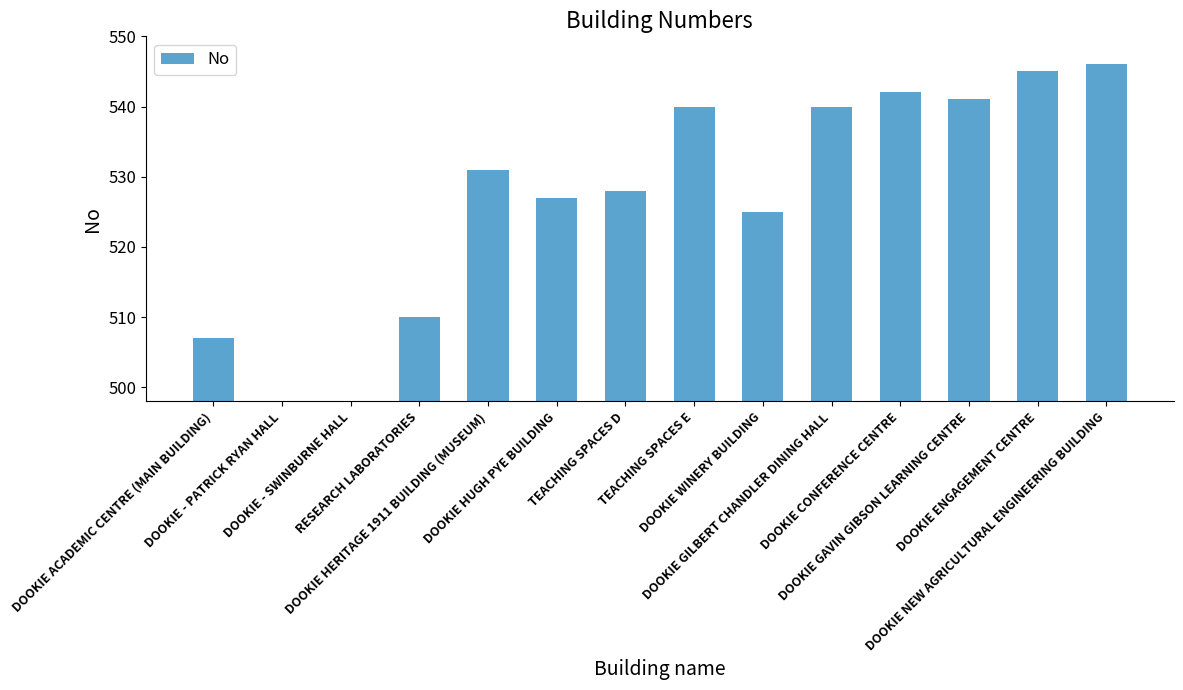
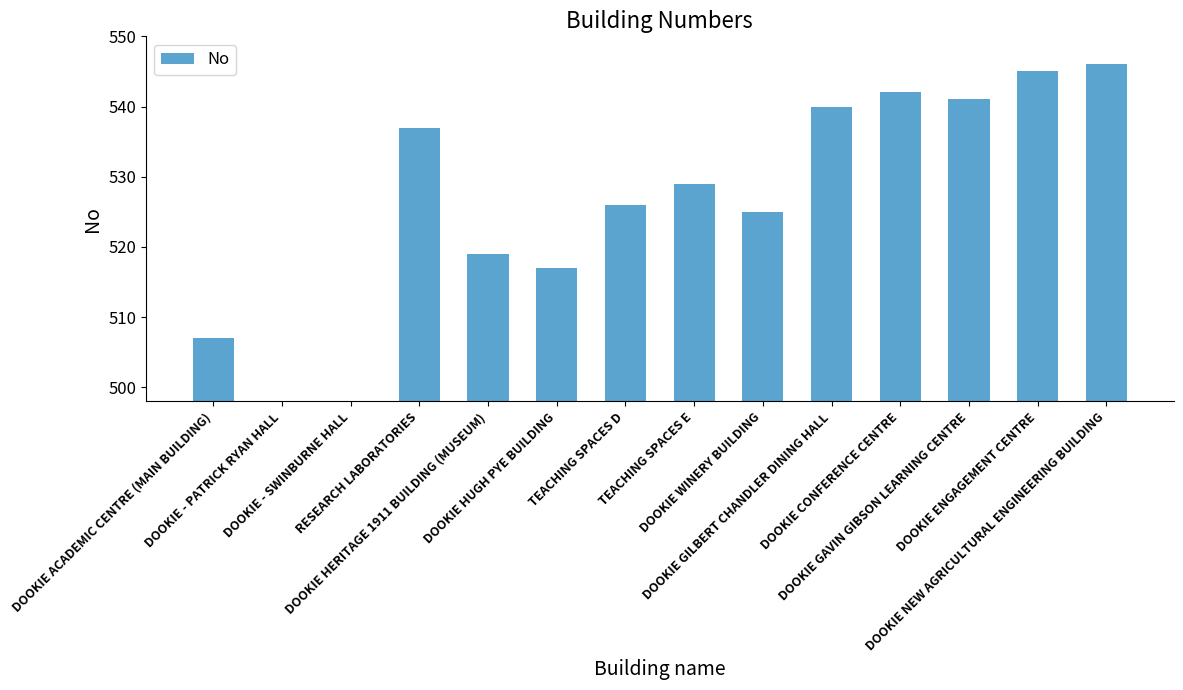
  {
    "DOOKIE ACADEMIC CENTRE (MAIN BUILDING)": 507,
-   "RESEARCH LABORATORIES": 510,
-   "DOOKIE HERITAGE 1911 BUILDING (MUSEUM)": 531,
-   "DOOKIE HUGH PYE BUILDING": 527,
-   "TEACHING SPACES D": 528,
-   "TEACHING SPACES E": 540,
+   "RESEARCH LABORATORIES": 537,
+   "DOOKIE HERITAGE 1911 BUILDING (MUSEUM)": 519,
+   "DOOKIE HUGH PYE BUILDING": 517,
+   "TEACHING SPACES D": 526,
+   "TEACHING SPACES E": 529,
    "DOOKIE WINERY BUILDING": 525,
    "DOOKIE GILBERT CHANDLER DINING HALL": 540,
    "DOOKIE CONFERENCE CENTRE": 542,
    "DOOKIE GAVIN GIBSON LEARNING CENTRE": 541,
    "DOOKIE ENGAGEMENT CENTRE": 545,
    "DOOKIE NEW AGRICULTURAL ENGINEERING BUILDING": 546
  }
